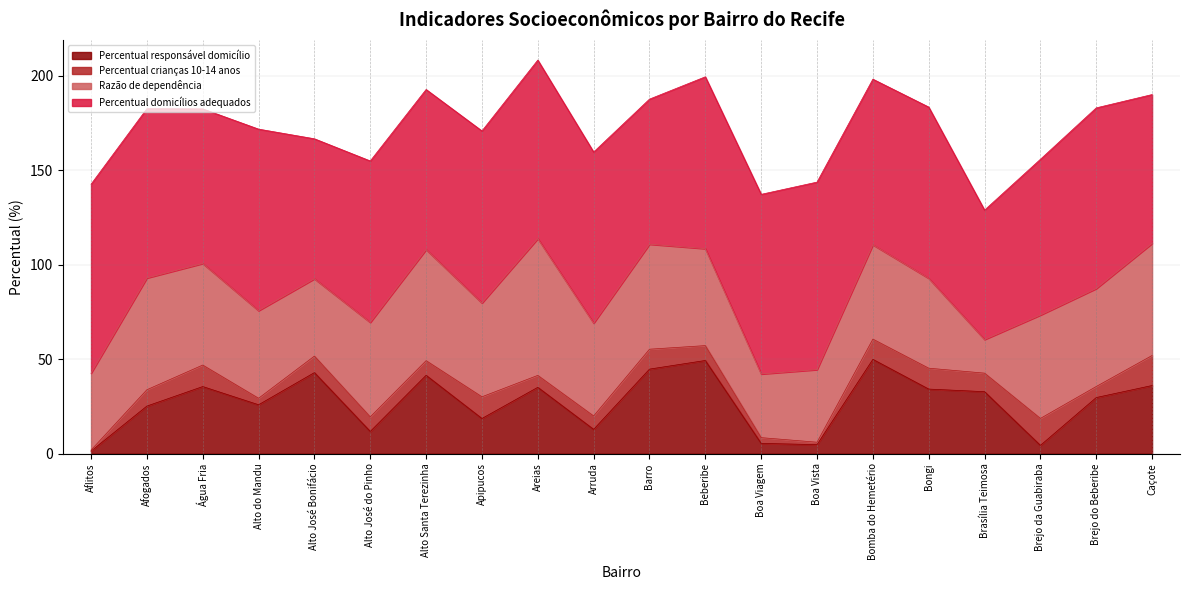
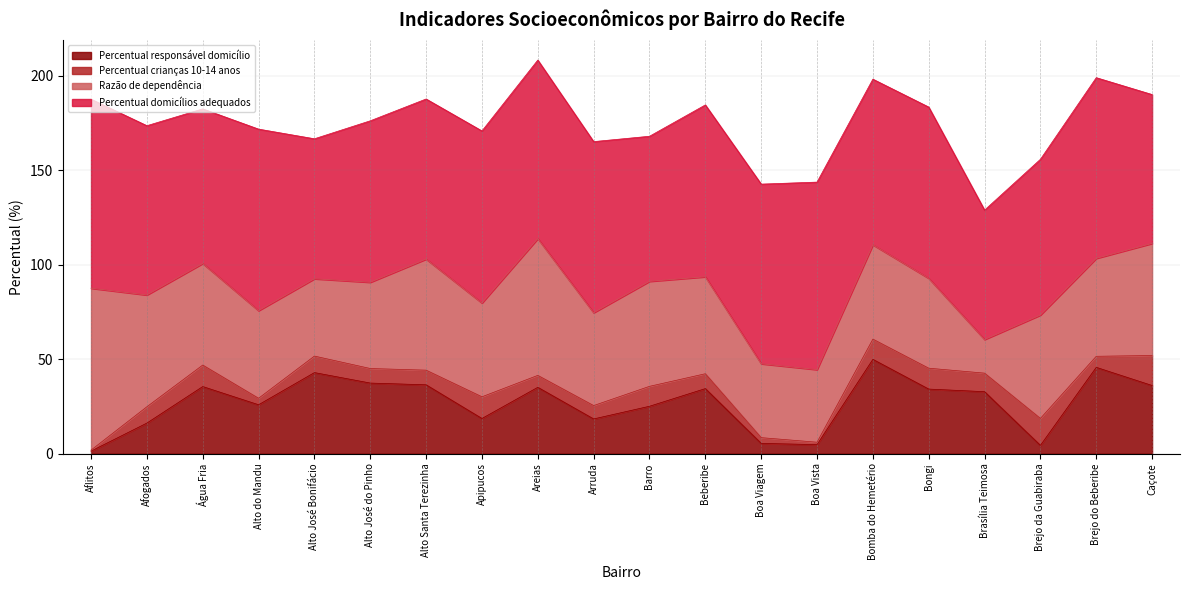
  {
    "Percentual responsável domicílio": {
-     "Afogados": 25,
+     "Afogados": 16,
      "Água Fria": 35,
      "Alto do Mandu": 26,
      "Alto José Bonifácio": 43,
-     "Alto José do Pinho": 12,
-     "Alto Santa Terezinha": 41,
+     "Alto José do Pinho": 37,
+     "Alto Santa Terezinha": 36,
      "Apipucos": 19,
      "Areias": 35,
-     "Arruda": 13,
-     "Barro": 45,
-     "Beberibe": 49,
+     "Arruda": 18,
+     "Barro": 25,
+     "Beberibe": 34,
      "Boa Viagem": 5,
      "Bomba do Hemetério": 50,
      "Bongi": 34,
      "Brasília Teimosa": 33,
      "Brejo da Guabiraba": 4,
-     "Brejo do Beberibe": 30,
+     "Brejo do Beberibe": 46,
      "Caçote": 36
    },
    "Razão de dependência": {
-     "Aflitos": 41,
+     "Aflitos": 86,
      "Afogados": 59,
      "Água Fria": 54,
      "Alto do Mandu": 46,
      "Alto José Bonifácio": 41,
-     "Alto José do Pinho": 50,
+     "Alto José do Pinho": 46,
      "Alto Santa Terezinha": 59,
      "Apipucos": 50,
      "Areias": 72,
      "Arruda": 49,
      "Barro": 56,
      "Beberibe": 51,
-     "Boa Viagem": 34,
+     "Boa Viagem": 39,
      "Boa Vista": 38,
      "Bomba do Hemetério": 50,
      "Bongi": 48,
      "Brasília Teimosa": 18,
      "Brejo da Guabiraba": 55,
      "Brejo do Beberibe": 52,
      "Caçote": 59
    }
  }
